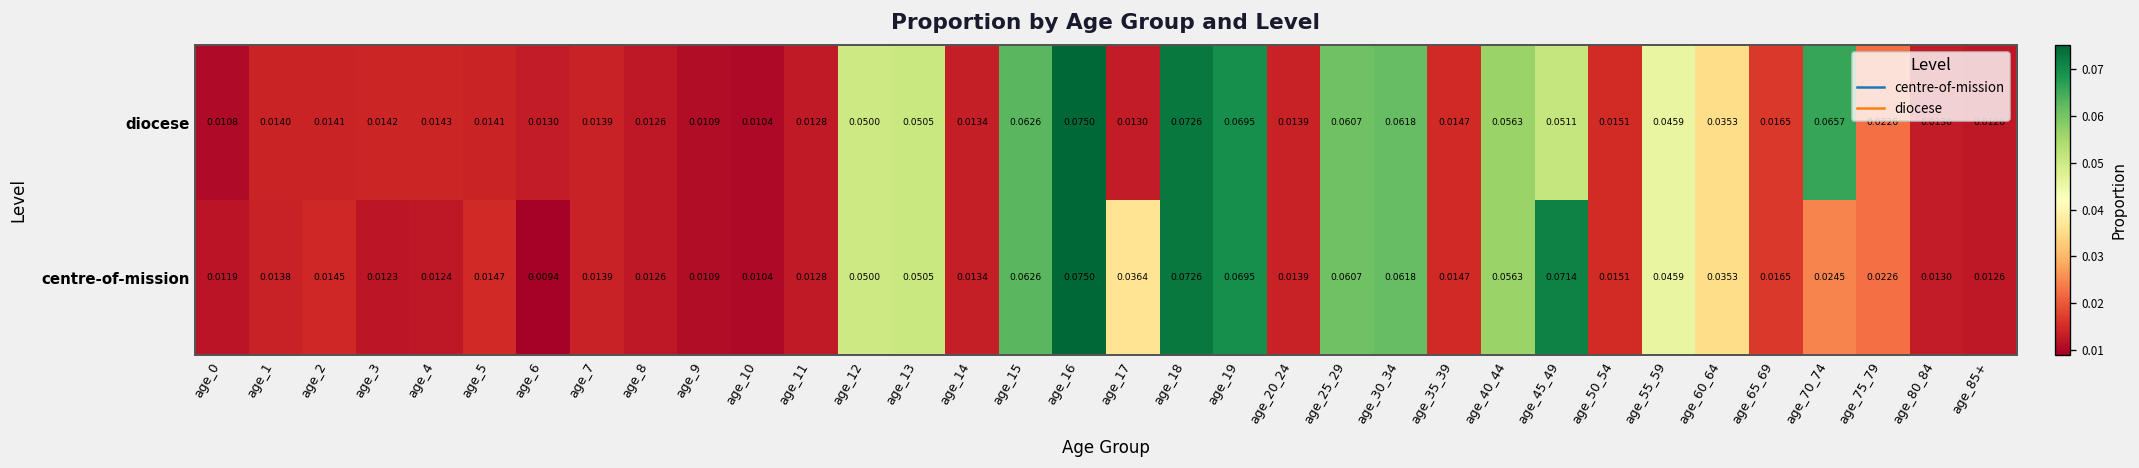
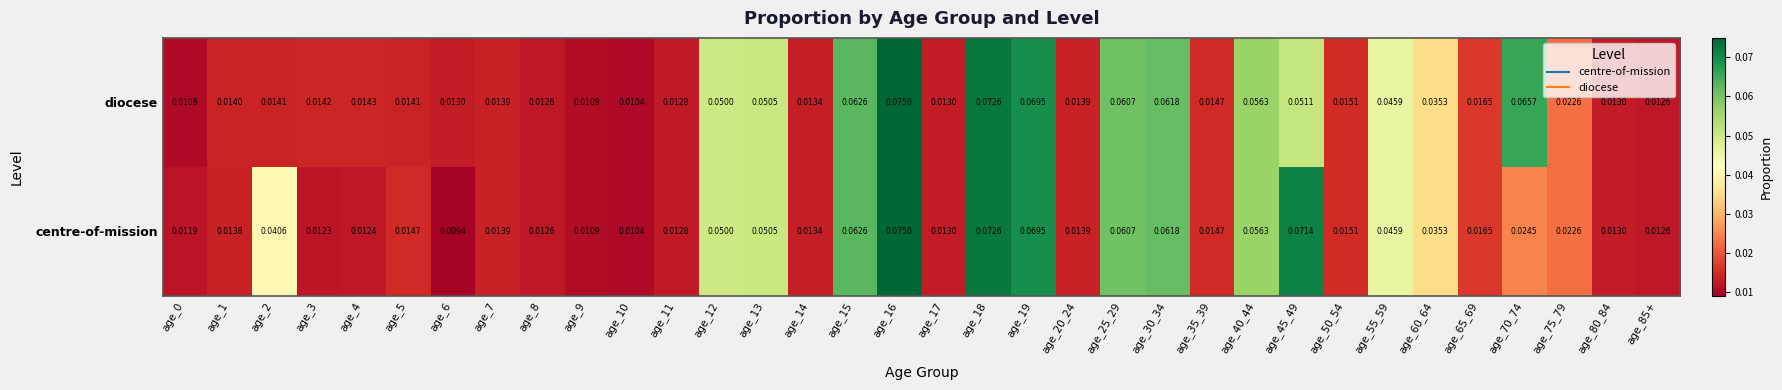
  {
    "diocese": {
      "age_0": 0.0108,
      "age_1": 0.0140,
      "age_2": 0.0141,
      "age_3": 0.0142,
      "age_4": 0.0143,
      "age_5": 0.0141,
      "age_6": 0.0130,
      "age_7": 0.0139,
      "age_8": 0.0126,
      "age_9": 0.0109,
      "age_10": 0.0104,
      "age_11": 0.0128,
      "age_12": 0.0500,
      "age_13": 0.0505,
      "age_14": 0.0134,
      "age_15": 0.0626,
      "age_16": 0.0750,
      "age_17": 0.0130,
      "age_18": 0.0726,
      "age_19": 0.0695,
      "age_20_24": 0.0139,
      "age_25_29": 0.0607,
      "age_30_34": 0.0618,
      "age_35_39": 0.0147,
      "age_40_44": 0.0563,
      "age_45_49": 0.0511,
      "age_50_54": 0.0151,
      "age_55_59": 0.0459,
      "age_60_64": 0.0353,
      "age_65_69": 0.0165,
      "age_70_74": 0.0657,
      "age_75_79": 0.0226,
      "age_80_84": 0.0130,
      "age_85+": 0.0126
    },
    "centre-of-mission": {
      "age_0": 0.0119,
      "age_1": 0.0138,
-     "age_2": 0.0145,
+     "age_2": 0.0406,
      "age_3": 0.0123,
      "age_4": 0.0124,
      "age_5": 0.0147,
      "age_6": 0.0094,
      "age_7": 0.0139,
      "age_8": 0.0126,
      "age_9": 0.0109,
      "age_10": 0.0104,
      "age_11": 0.0128,
      "age_12": 0.0500,
      "age_13": 0.0505,
      "age_14": 0.0134,
      "age_15": 0.0626,
      "age_16": 0.0750,
-     "age_17": 0.0364,
+     "age_17": 0.0130,
      "age_18": 0.0726,
      "age_19": 0.0695,
      "age_20_24": 0.0139,
      "age_25_29": 0.0607,
      "age_30_34": 0.0618,
      "age_35_39": 0.0147,
      "age_40_44": 0.0563,
      "age_45_49": 0.0714,
      "age_50_54": 0.0151,
      "age_55_59": 0.0459,
      "age_60_64": 0.0353,
      "age_65_69": 0.0165,
      "age_70_74": 0.0245,
      "age_75_79": 0.0226,
      "age_80_84": 0.0130,
      "age_85+": 0.0126
    }
  }
